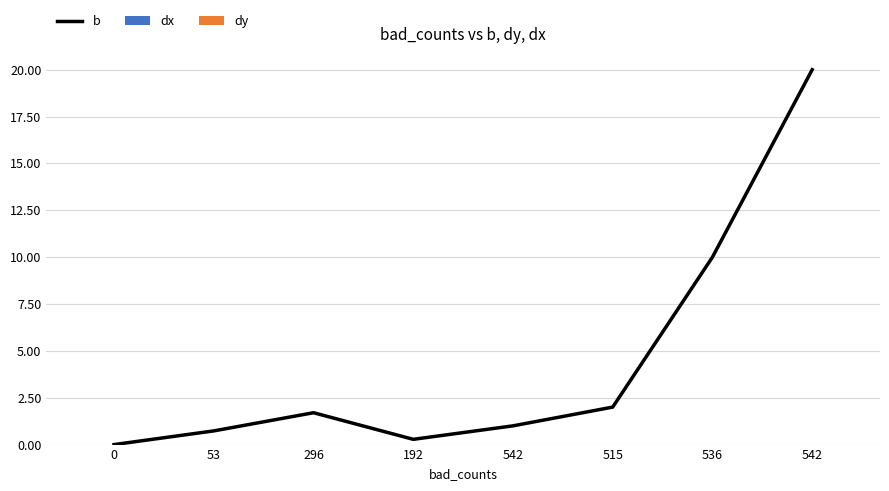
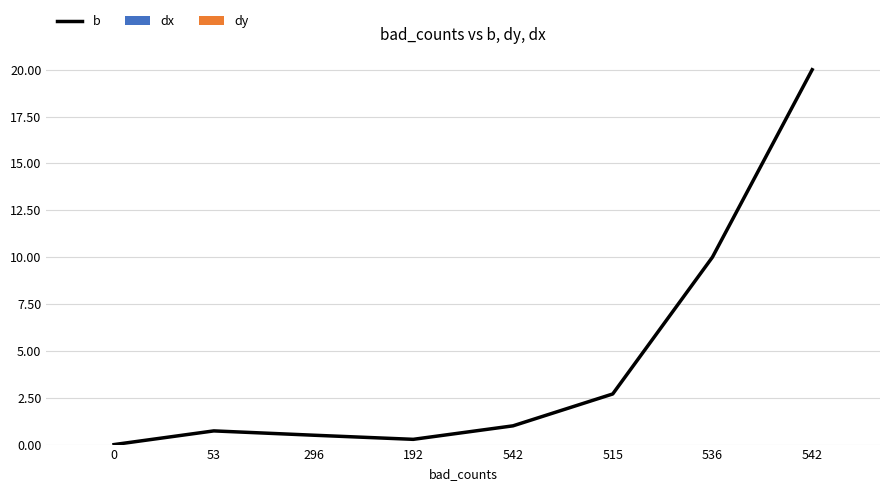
  {
    "dy": {
      "0": 0.0,
      "53": 0.0,
      "296": 0.0,
      "192": 0.0,
      "515": 0.0,
      "536": 0.0
    },
    "b": {
      "0": 0.0,
      "53": 0.7,
-     "296": 1.7,
+     "296": 0.5,
      "192": 0.3,
-     "515": 2.0,
+     "515": 2.7,
      "536": 10.0
    }
  }
